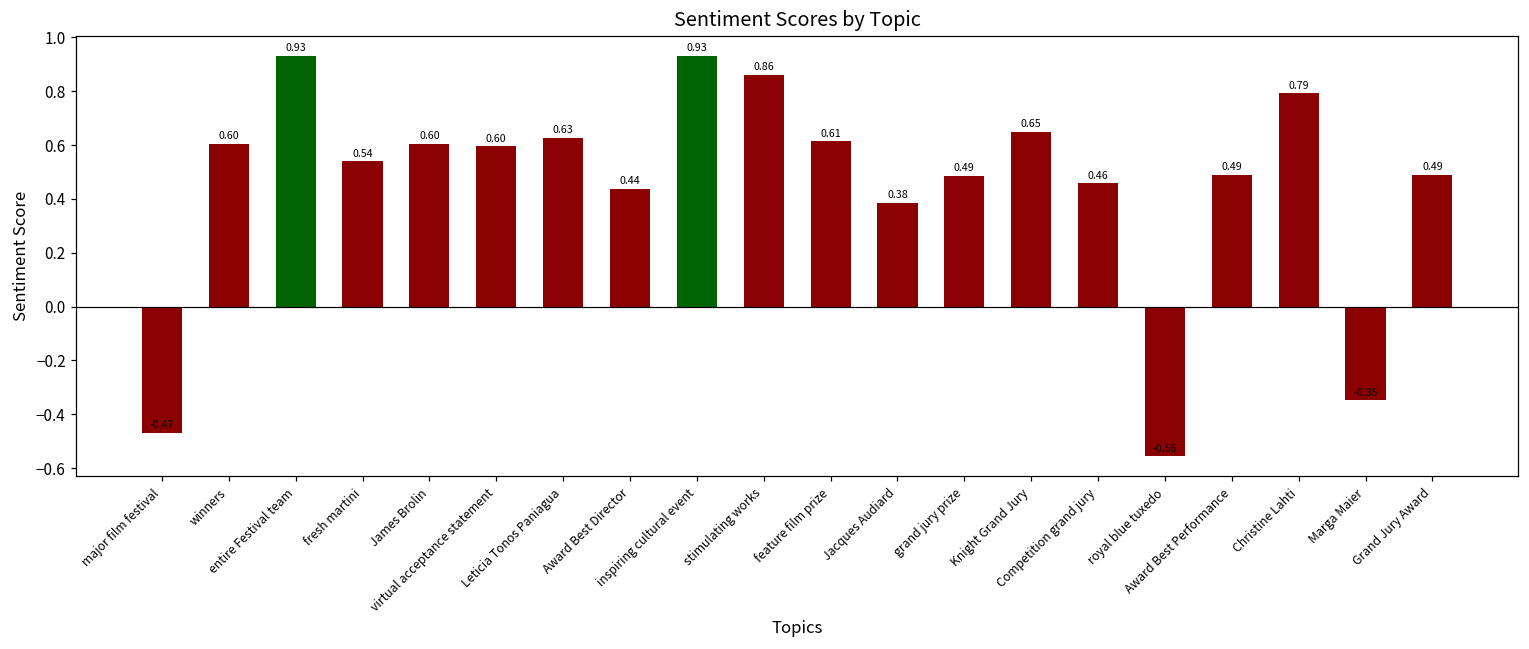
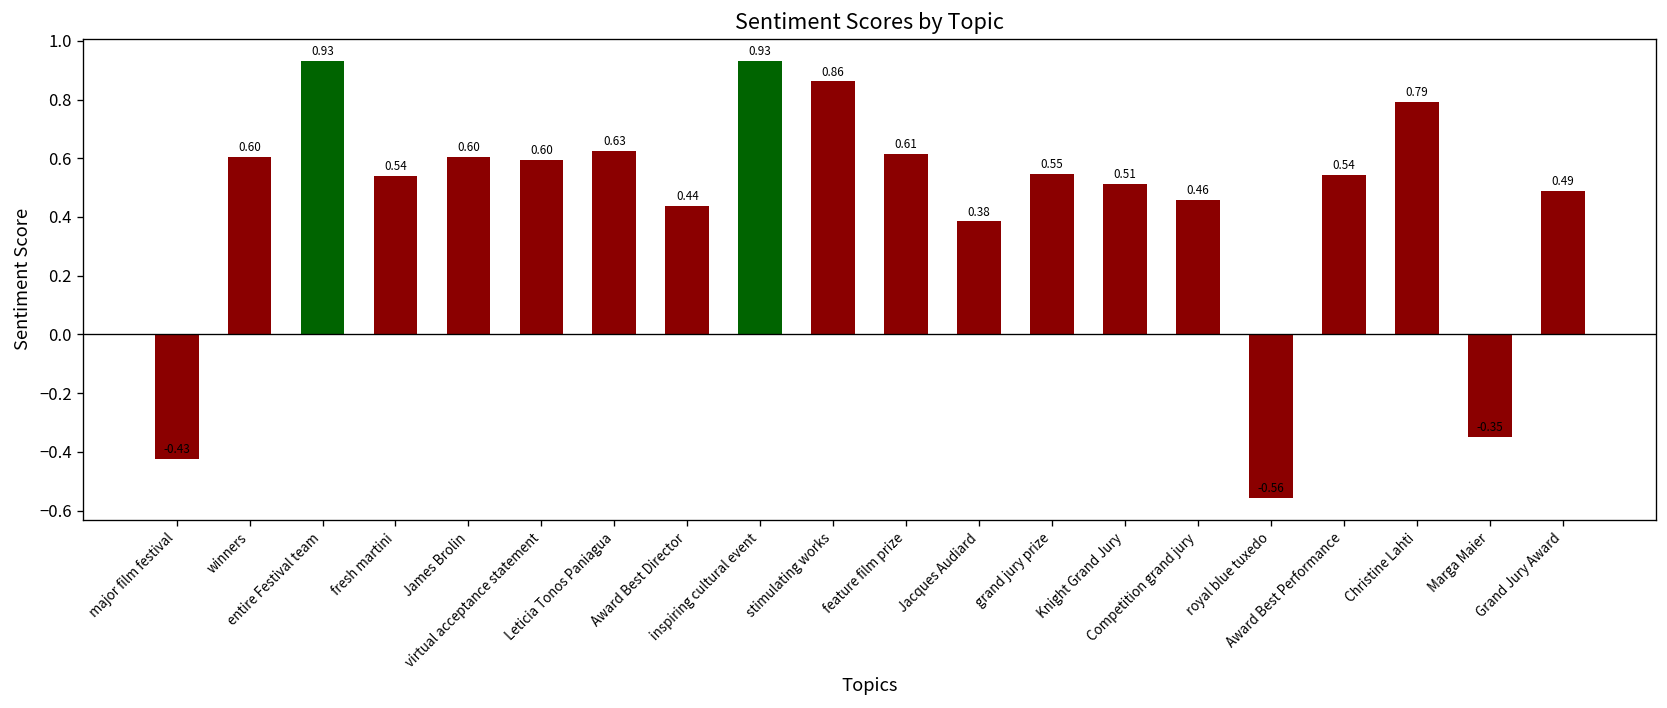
  {
-   "major film festival": -0.47,
+   "major film festival": -0.43,
    "winners": 0.60,
    "entire Festival team": 0.93,
    "fresh martini": 0.54,
    "James Brolin": 0.60,
    "virtual acceptance statement": 0.60,
    "Leticia Tonos Paniagua": 0.63,
    "Award Best Director": 0.44,
    "inspiring cultural event": 0.93,
    "stimulating works": 0.86,
    "feature film prize": 0.61,
    "Jacques Audiard": 0.38,
-   "grand jury prize": 0.49,
-   "Knight Grand Jury": 0.65,
+   "grand jury prize": 0.55,
+   "Knight Grand Jury": 0.51,
    "Competition grand jury": 0.46,
    "royal blue tuxedo": -0.56,
-   "Award Best Performance": 0.49,
+   "Award Best Performance": 0.54,
    "Christine Lahti": 0.79,
    "Marga Maier": -0.35,
    "Grand Jury Award": 0.49
  }
